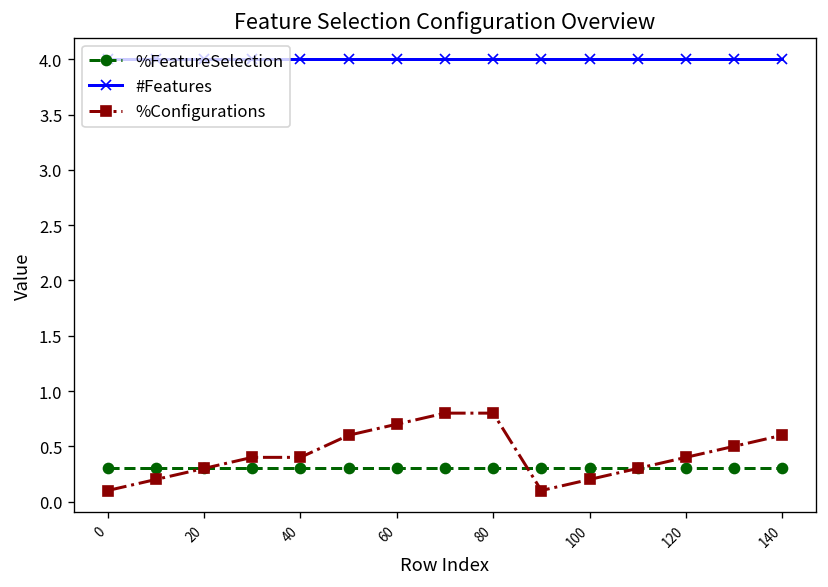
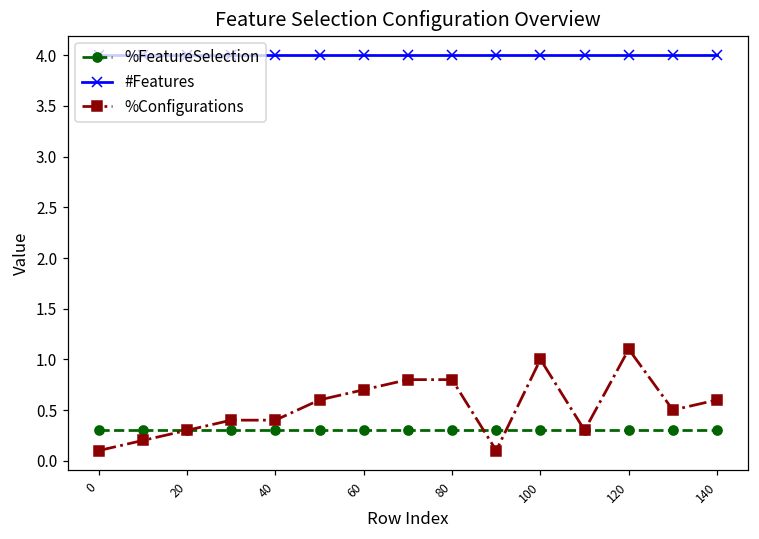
  {
    "%FeatureSelection": {
      "0": 0.3,
      "40": 0.3,
      "60": 0.3,
      "80": 0.3,
      "100": 0.3,
      "120": 0.3,
      "140": 0.3
    },
    "#Features": {
      "40": 4.0,
      "60": 4.0,
      "80": 4.0,
      "100": 4.0,
      "120": 4.0,
      "140": 4.0
    },
    "%Configurations": {
      "0": 0.1,
      "40": 0.4,
      "60": 0.7,
      "80": 0.8,
-     "100": 0.2,
-     "120": 0.4,
+     "100": 1.0,
+     "120": 1.1,
      "140": 0.6
    }
  }
